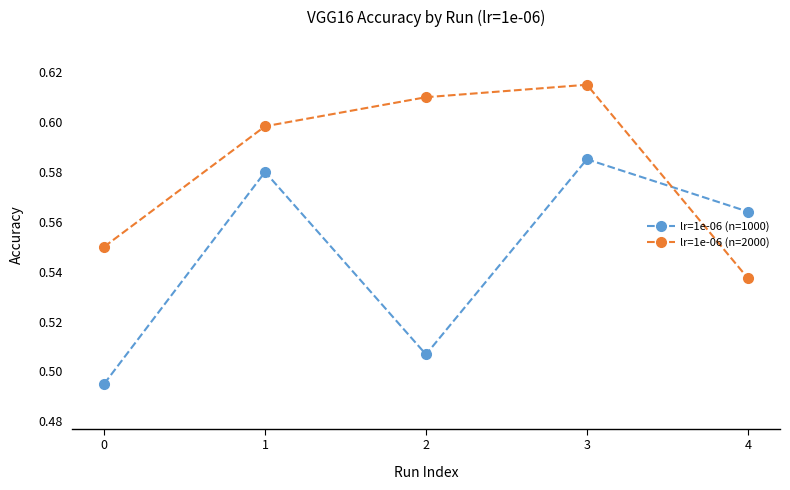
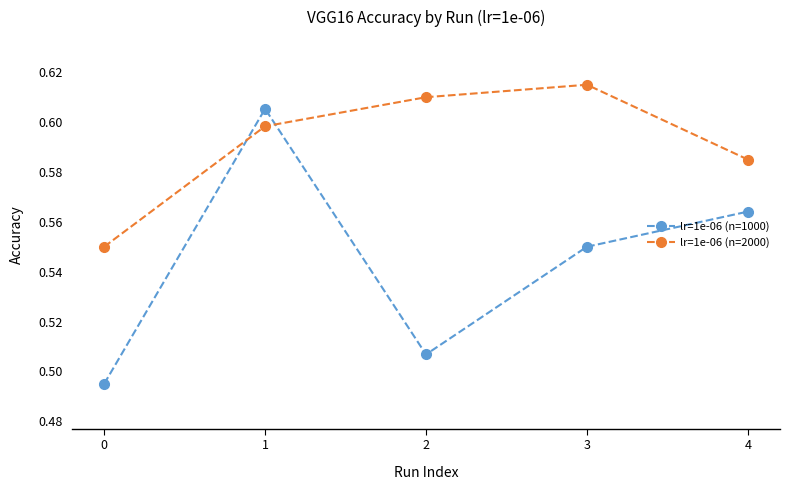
  {
    "lr=1e-06 (n=1000)": {
      "0": 0.495,
-     "1": 0.580,
+     "1": 0.605,
      "2": 0.507,
-     "3": 0.585,
+     "3": 0.550,
      "4": 0.564
    },
    "lr=1e-06 (n=2000)": {
      "0": 0.550,
      "1": 0.598,
      "2": 0.610,
      "3": 0.615,
-     "4": 0.537
+     "4": 0.585
    }
  }
